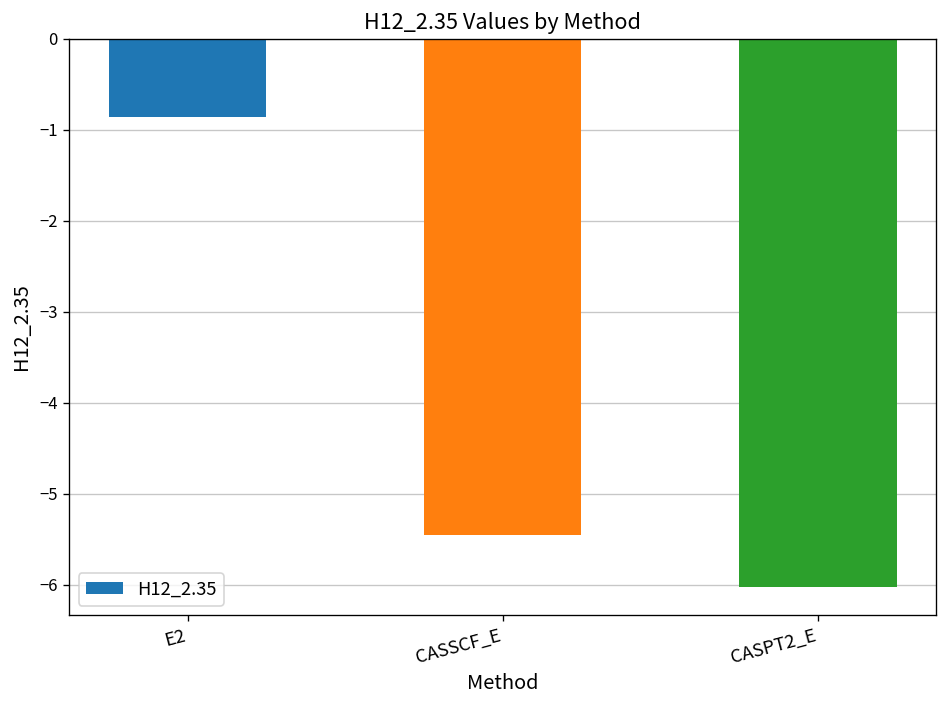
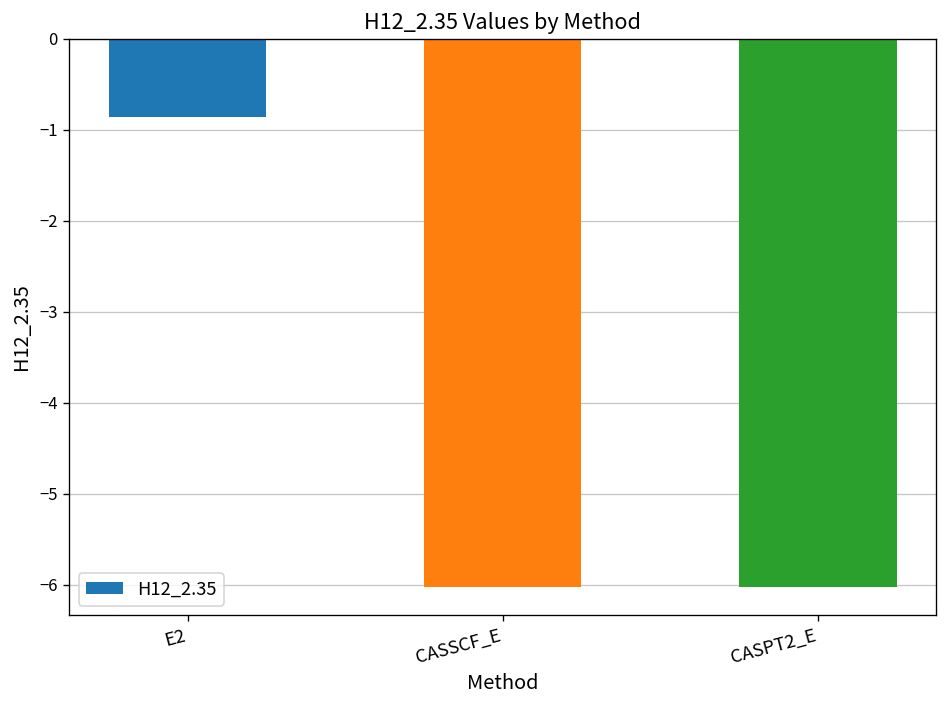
  {
    "E2": -0.9,
-   "CASSCF_E": -5.5,
+   "CASSCF_E": -6.0,
    "CASPT2_E": -6.0
  }
